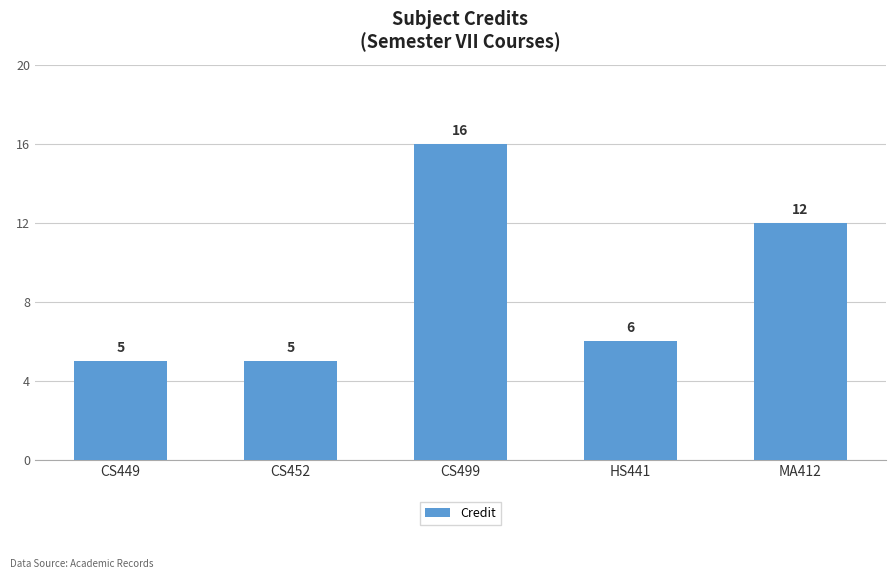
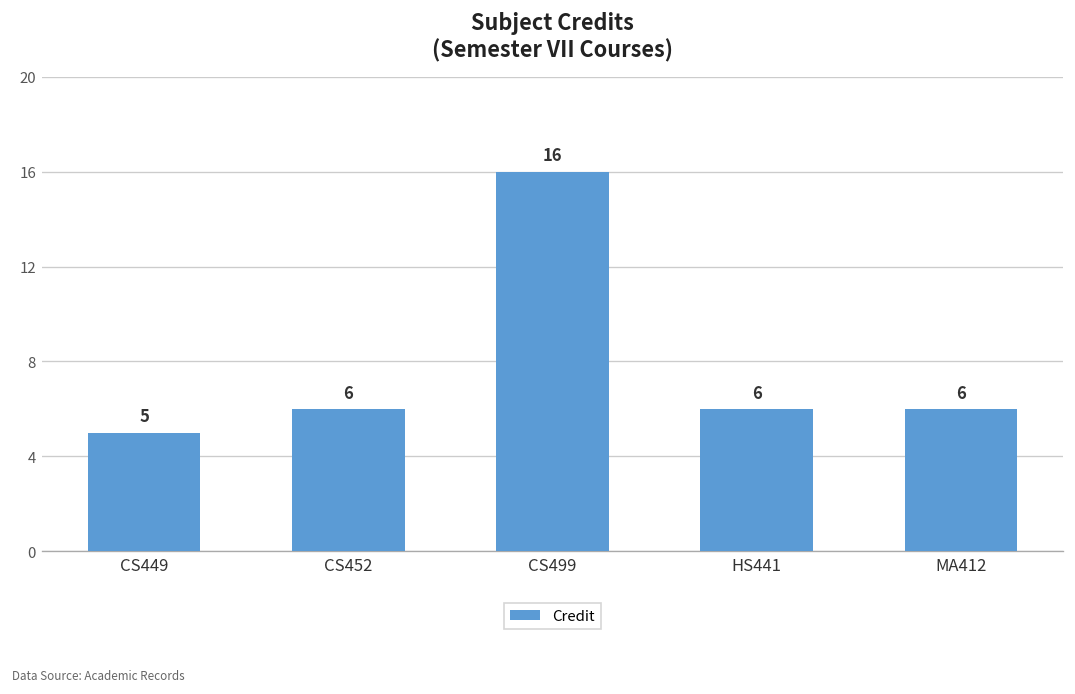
  {
    "CS449": 5,
-   "CS452": 5,
+   "CS452": 6,
    "CS499": 16,
    "HS441": 6,
-   "MA412": 12
+   "MA412": 6
  }
